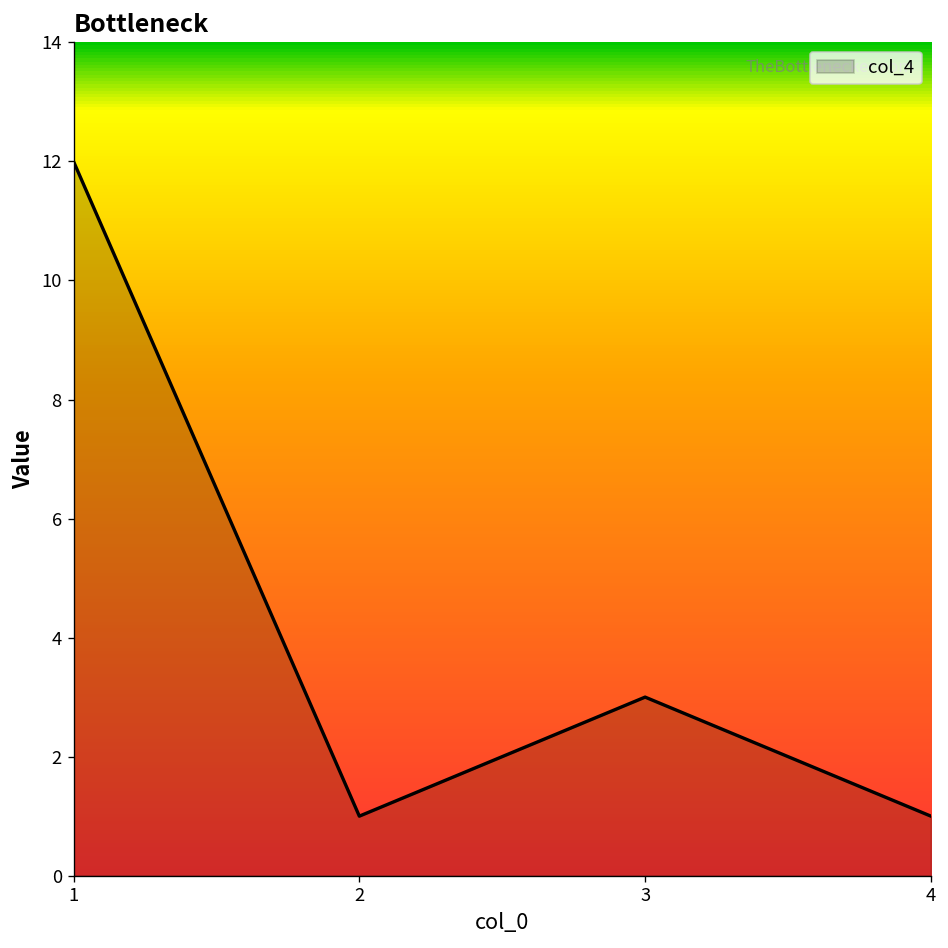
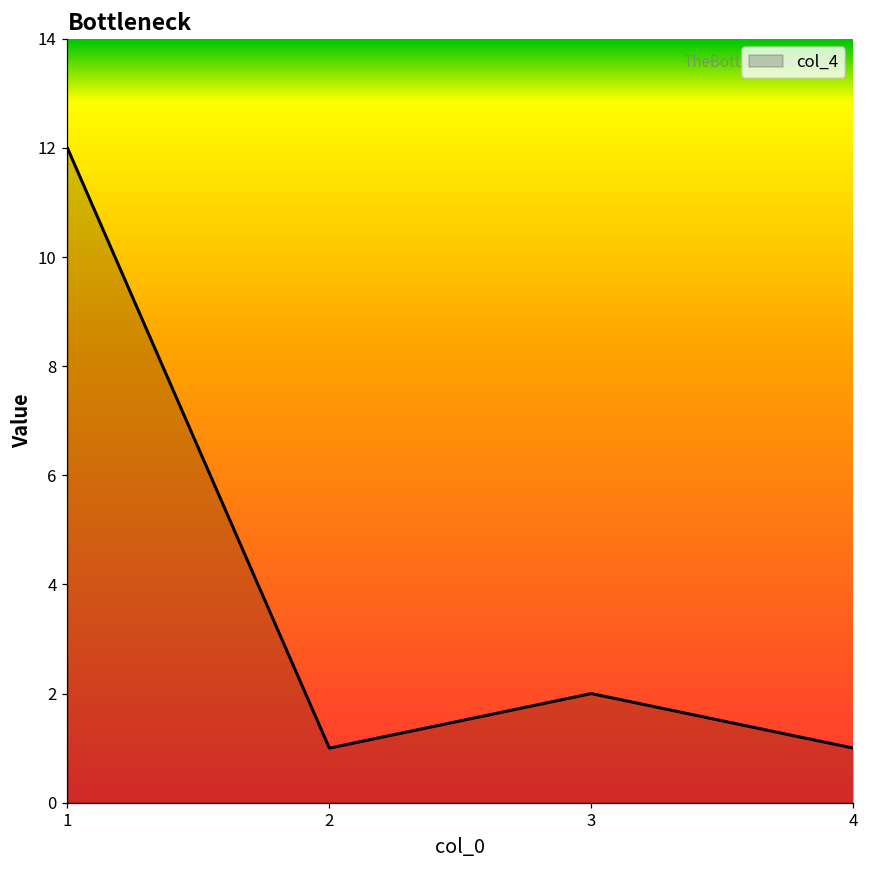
  {
    "1": 12,
    "2": 1,
-   "3": 3,
+   "3": 2,
    "4": 1
  }
